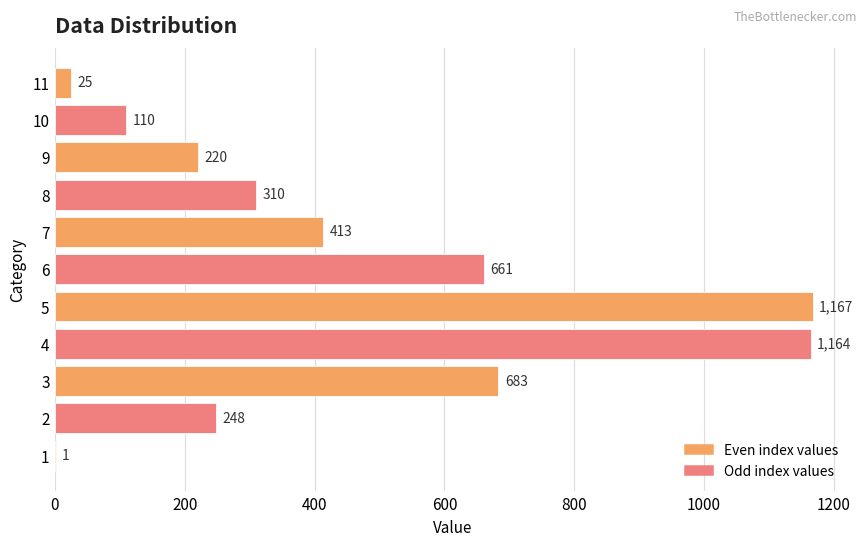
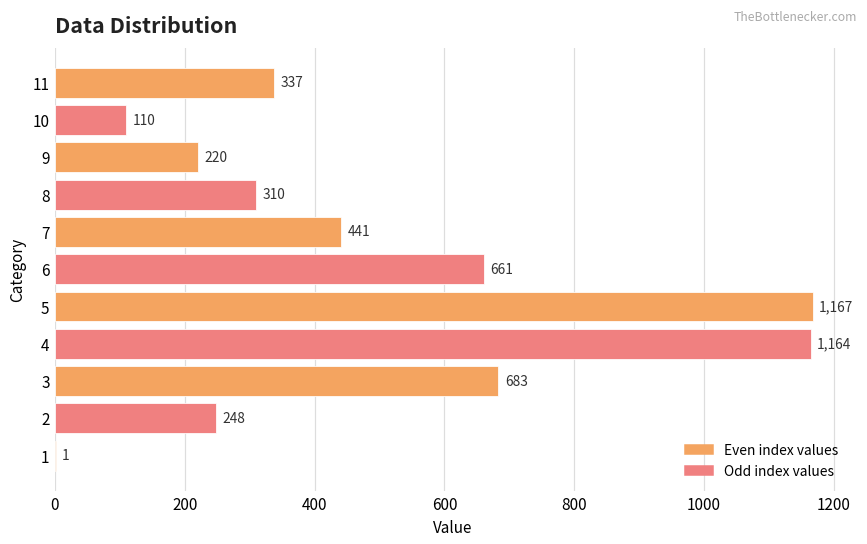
  {
-   "11": "25",
+   "11": "337",
    "10": "110",
    "9": "220",
    "8": "310",
-   "7": "413",
+   "7": "441",
    "6": "661",
    "5": "1,167",
    "4": "1,164",
    "3": "683",
    "2": "248",
    "1": "1"
  }
